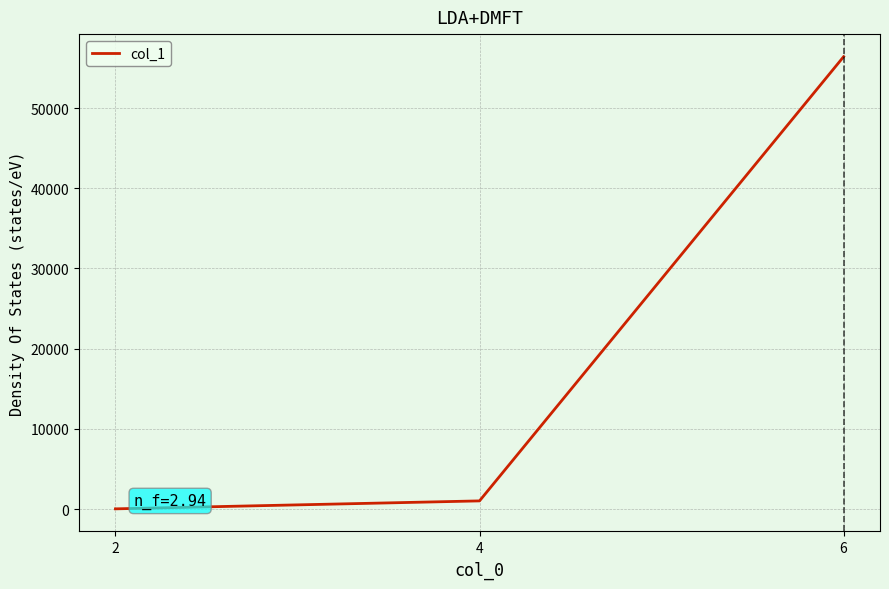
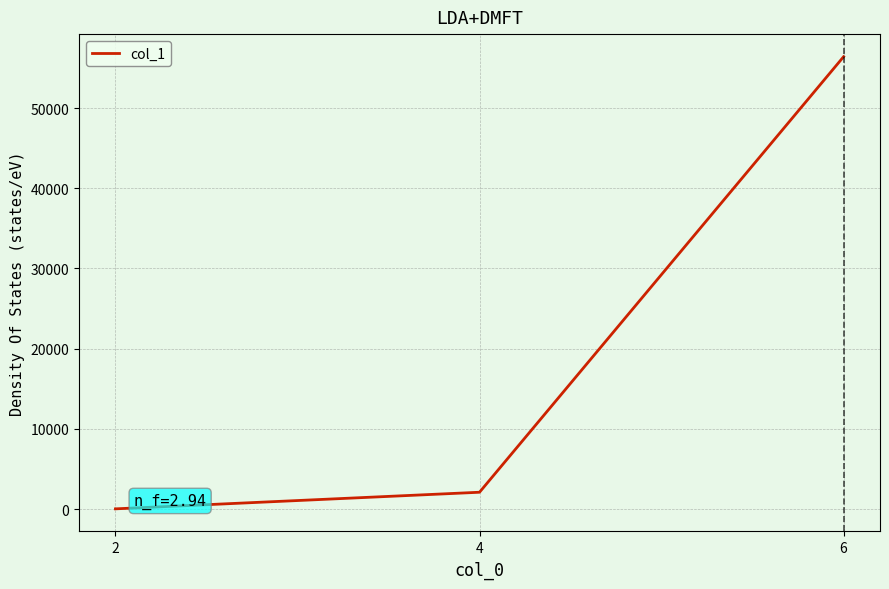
  {
-   "4": 1000,
+   "4": 2000,
    "6": 56000
  }
